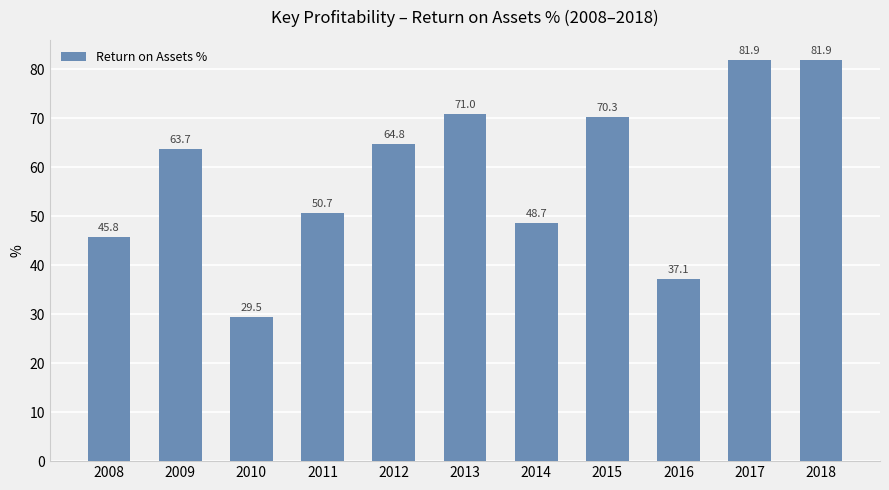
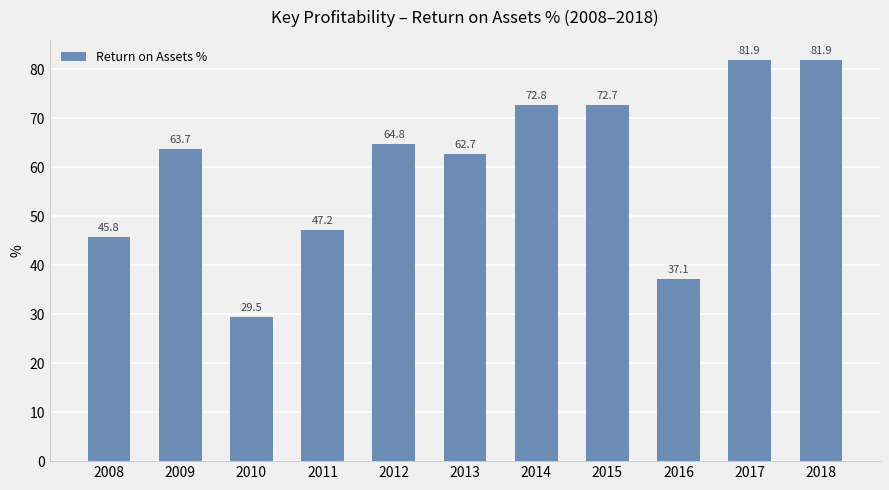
  {
    "2008": 45.8,
    "2009": 63.7,
    "2010": 29.5,
-   "2011": 50.7,
+   "2011": 47.2,
    "2012": 64.8,
-   "2013": 71.0,
-   "2014": 48.7,
-   "2015": 70.3,
+   "2013": 62.7,
+   "2014": 72.8,
+   "2015": 72.7,
    "2016": 37.1,
    "2017": 81.9,
    "2018": 81.9
  }
